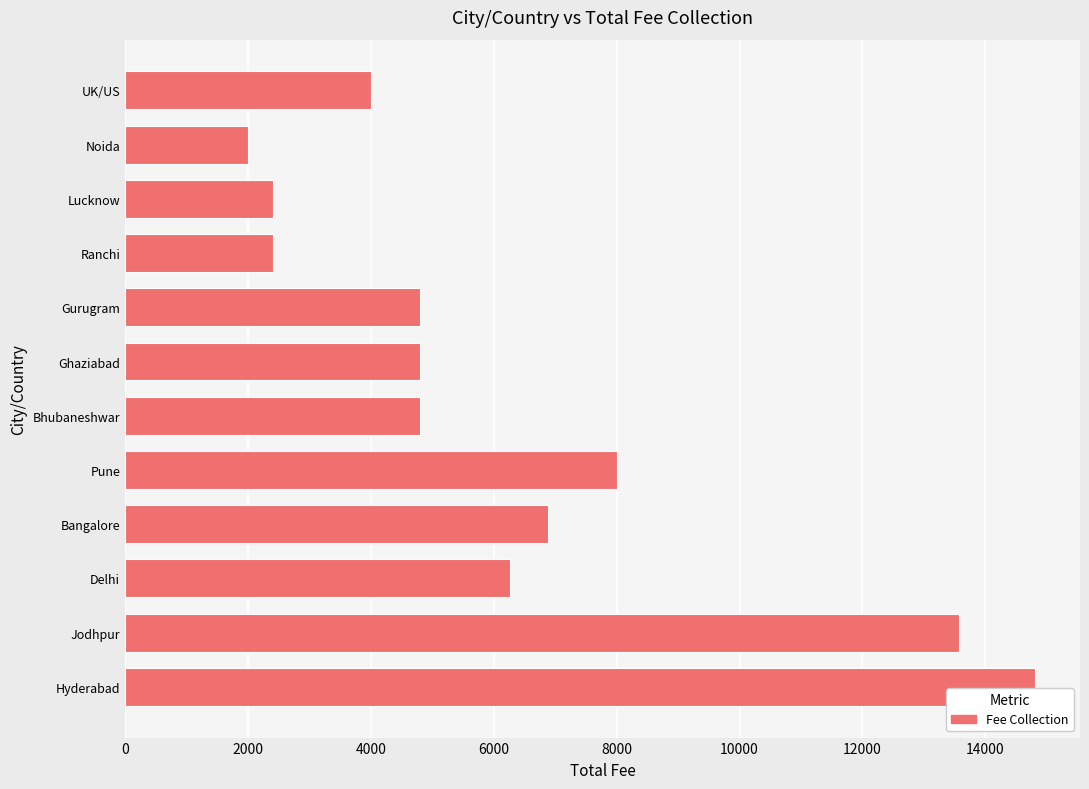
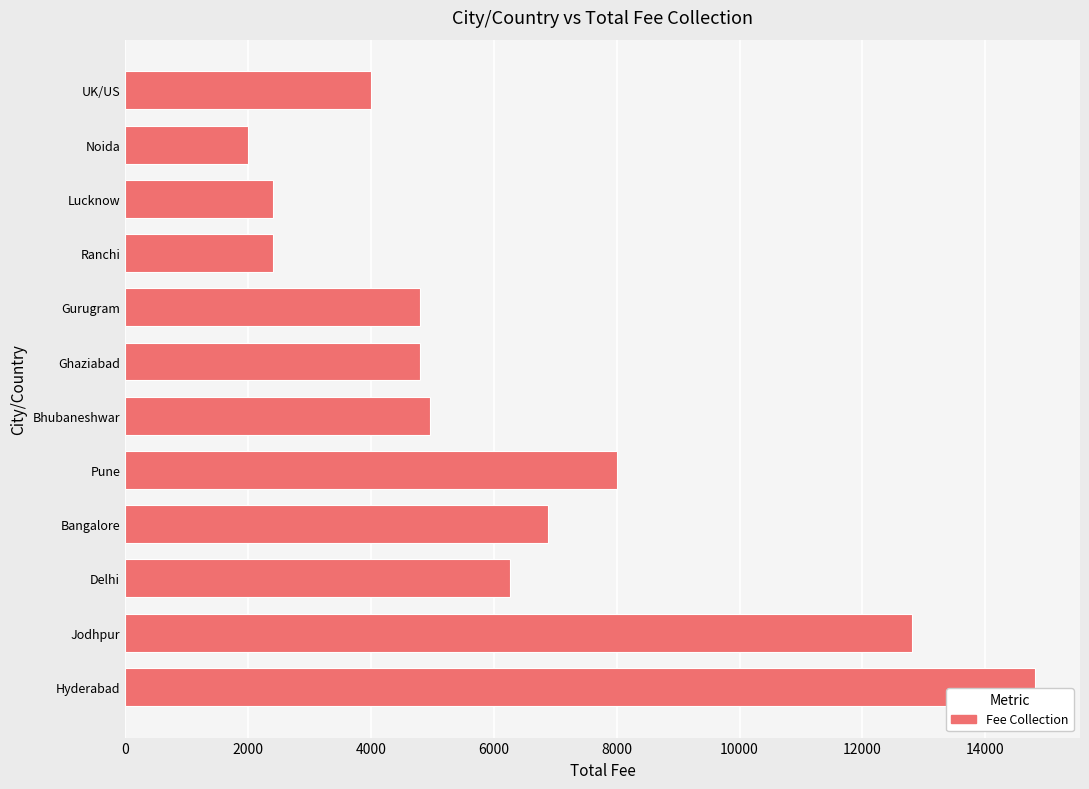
  {
    "UK/US": 4000,
    "Noida": 2000,
    "Lucknow": 2400,
    "Ranchi": 2400,
    "Gurugram": 4800,
    "Ghaziabad": 4800,
-   "Bhubaneshwar": 4800,
+   "Bhubaneshwar": 5000,
    "Pune": 8000,
    "Bangalore": 6900,
    "Delhi": 6300,
-   "Jodhpur": 13600,
+   "Jodhpur": 12800,
    "Hyderabad": 14800
  }
